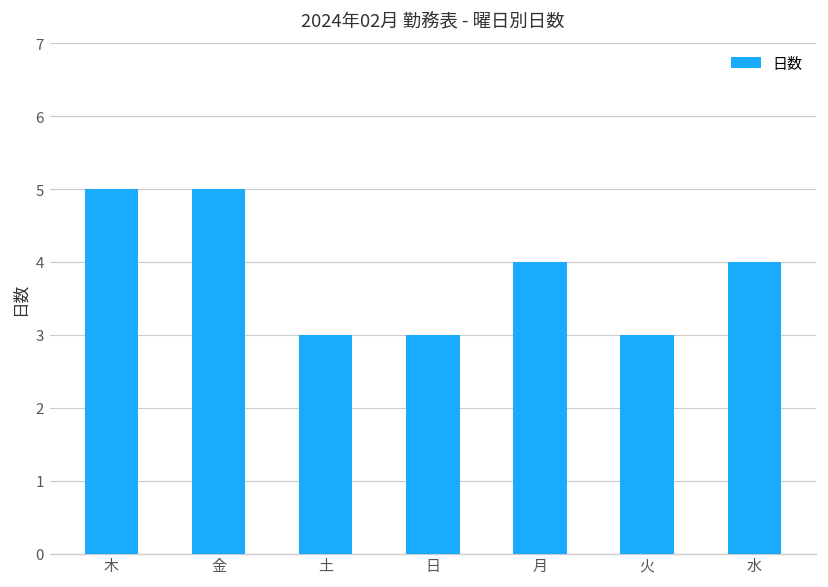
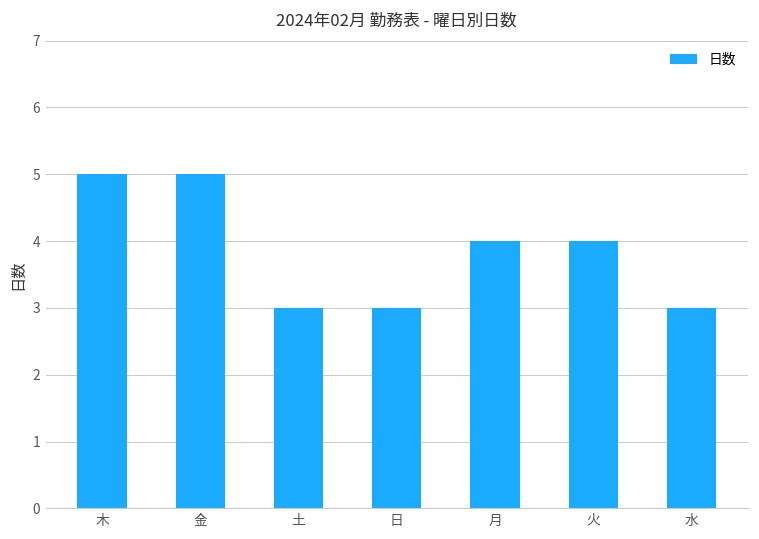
  {
    "木": 5,
    "金": 5,
    "土": 3,
    "日": 3,
    "月": 4,
-   "火": 3,
-   "水": 4
+   "火": 4,
+   "水": 3
  }
